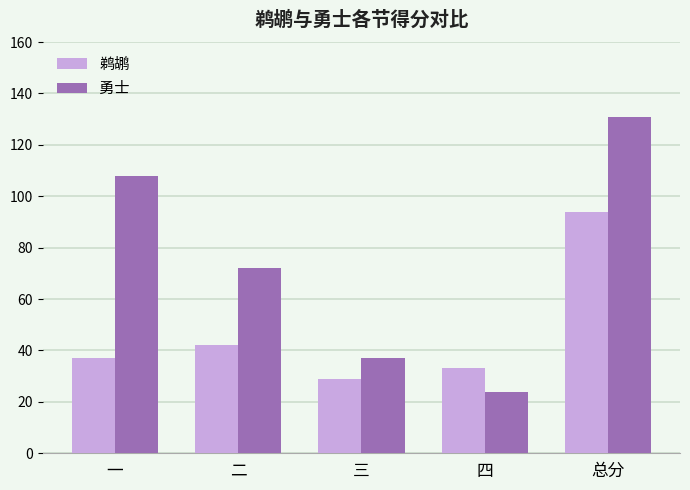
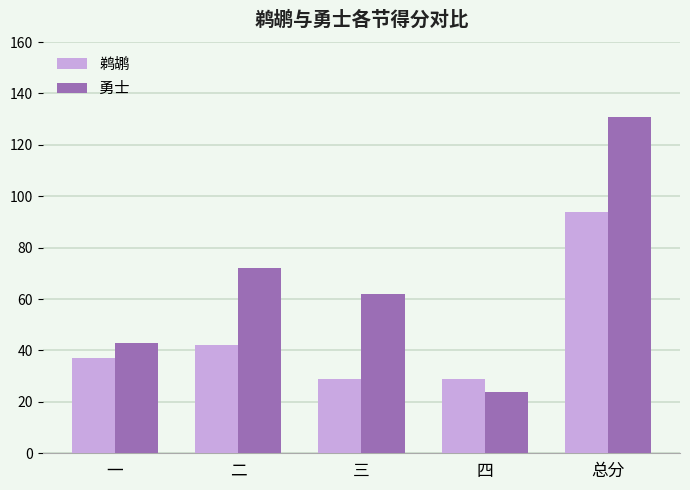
  {
    "鹈鹕": {
      "一": 37,
      "二": 42,
      "三": 29,
-     "四": 33,
+     "四": 29,
      "总分": 94
    },
    "勇士": {
-     "一": 108,
+     "一": 43,
      "二": 72,
-     "三": 37,
+     "三": 62,
      "四": 24,
      "总分": 131
    }
  }
